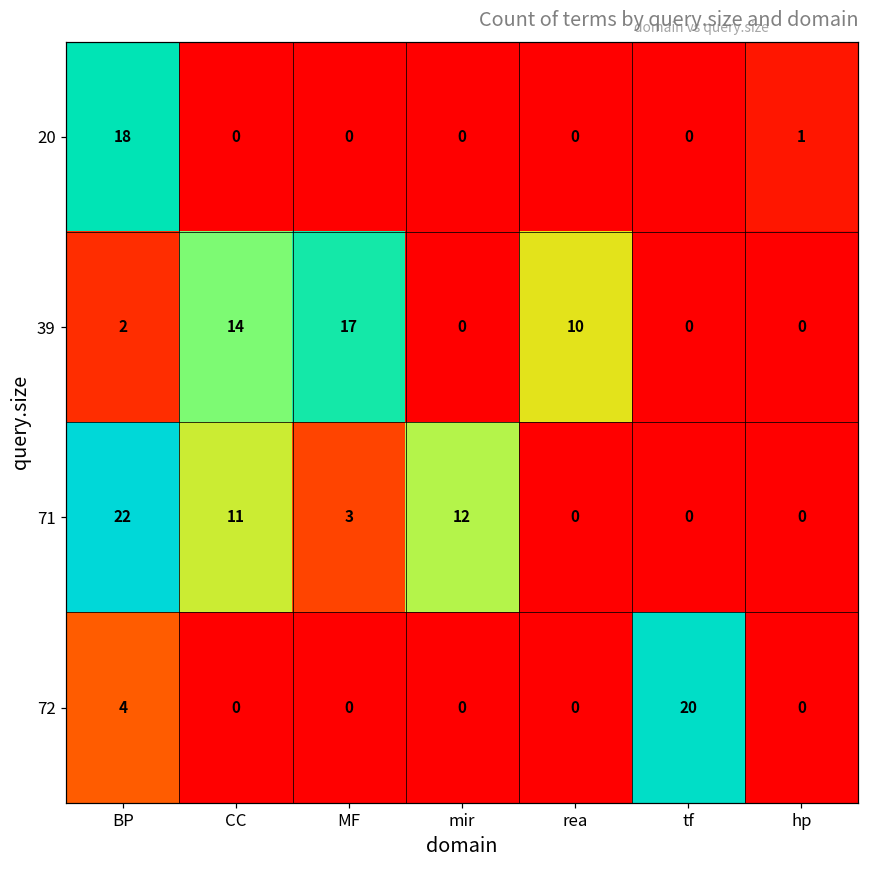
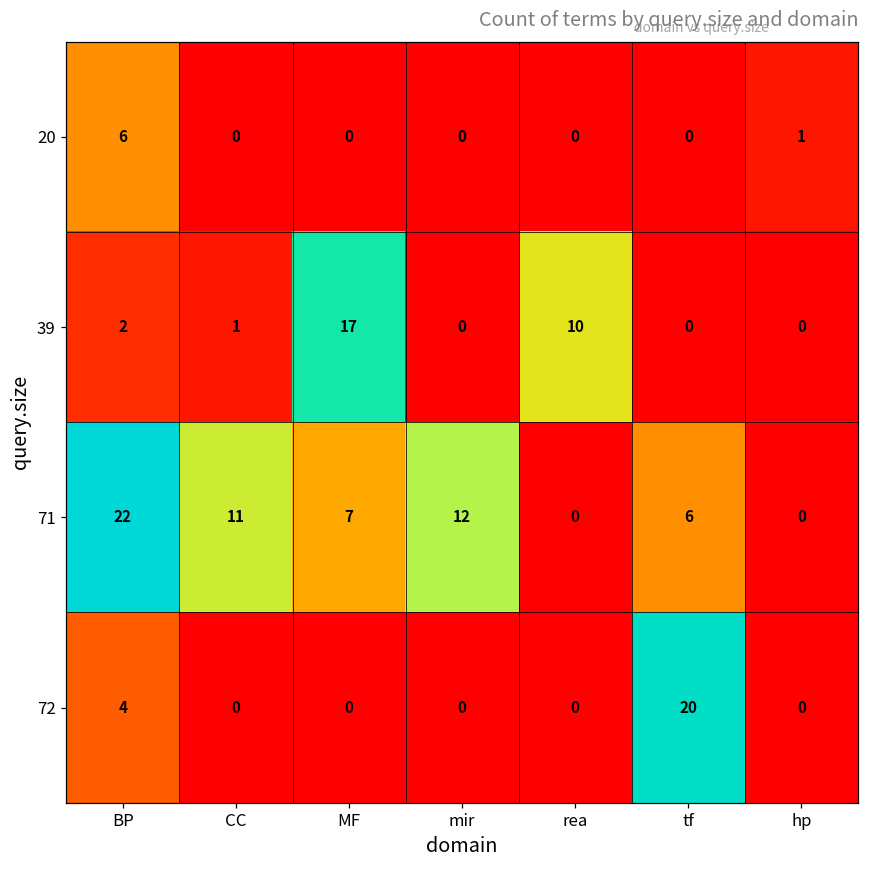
  {
    "20": {
-     "BP": 18,
+     "BP": 6,
      "CC": 0,
      "MF": 0,
      "mir": 0,
      "rea": 0,
      "tf": 0,
      "hp": 1
    },
    "39": {
      "BP": 2,
-     "CC": 14,
+     "CC": 1,
      "MF": 17,
      "mir": 0,
      "rea": 10,
      "tf": 0,
      "hp": 0
    },
    "71": {
      "BP": 22,
      "CC": 11,
-     "MF": 3,
+     "MF": 7,
      "mir": 12,
      "rea": 0,
-     "tf": 0,
+     "tf": 6,
      "hp": 0
    },
    "72": {
      "BP": 4,
      "CC": 0,
      "MF": 0,
      "mir": 0,
      "rea": 0,
      "tf": 20,
      "hp": 0
    }
  }
